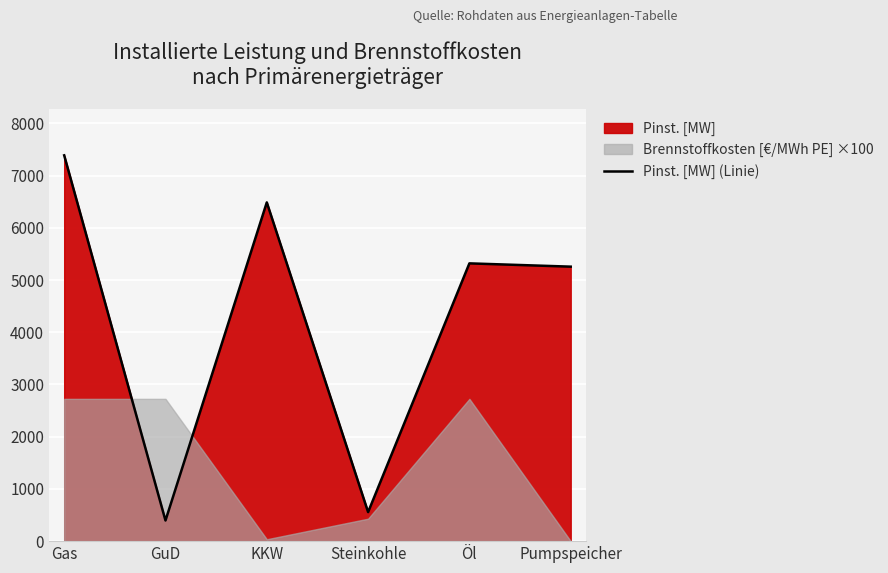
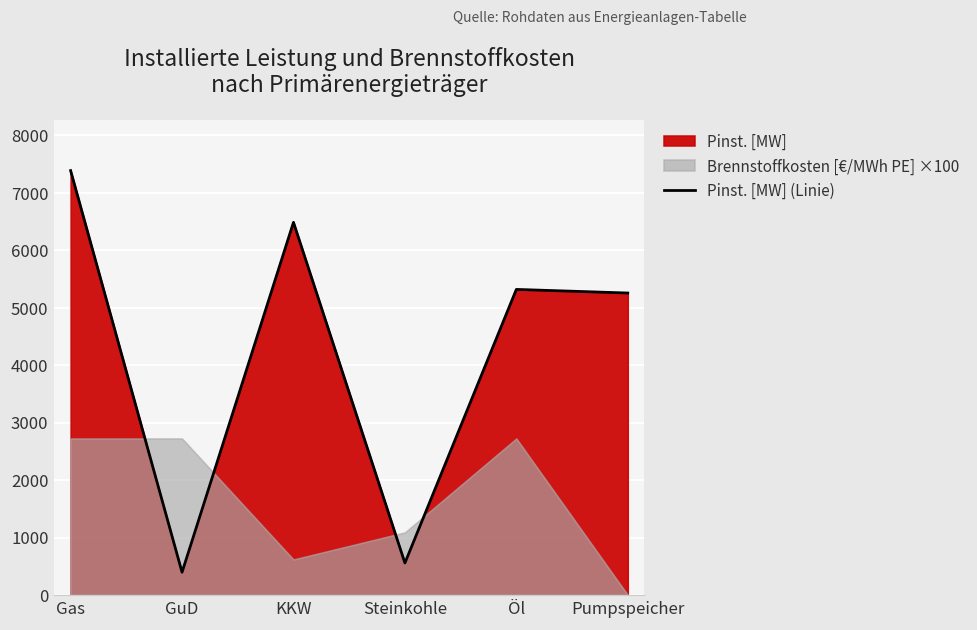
  {
    "Pinst. [MW]": {
      "Gas": 7400,
      "GuD": 400,
      "KKW": 6500,
      "Steinkohle": 600,
      "Öl": 5300,
      "Pumpspeicher": 5300
    },
    "Brennstoffkosten [€/MWh PE] ×100": {
      "Gas": 2700,
      "GuD": 2700,
-     "KKW": 0,
-     "Steinkohle": 400,
+     "KKW": 600,
+     "Steinkohle": 1100,
      "Öl": 2700,
      "Pumpspeicher": 0
    }
  }
